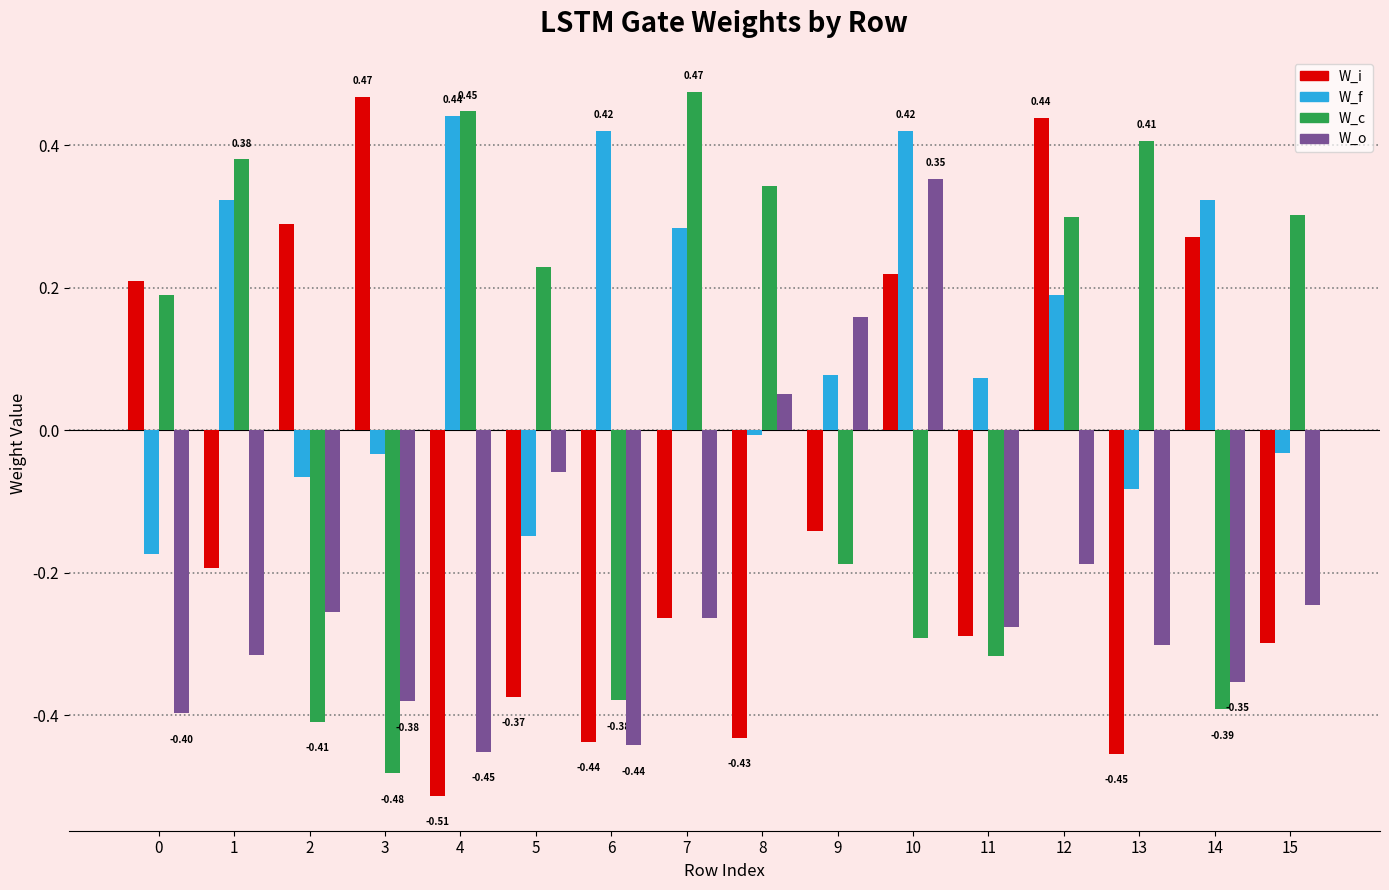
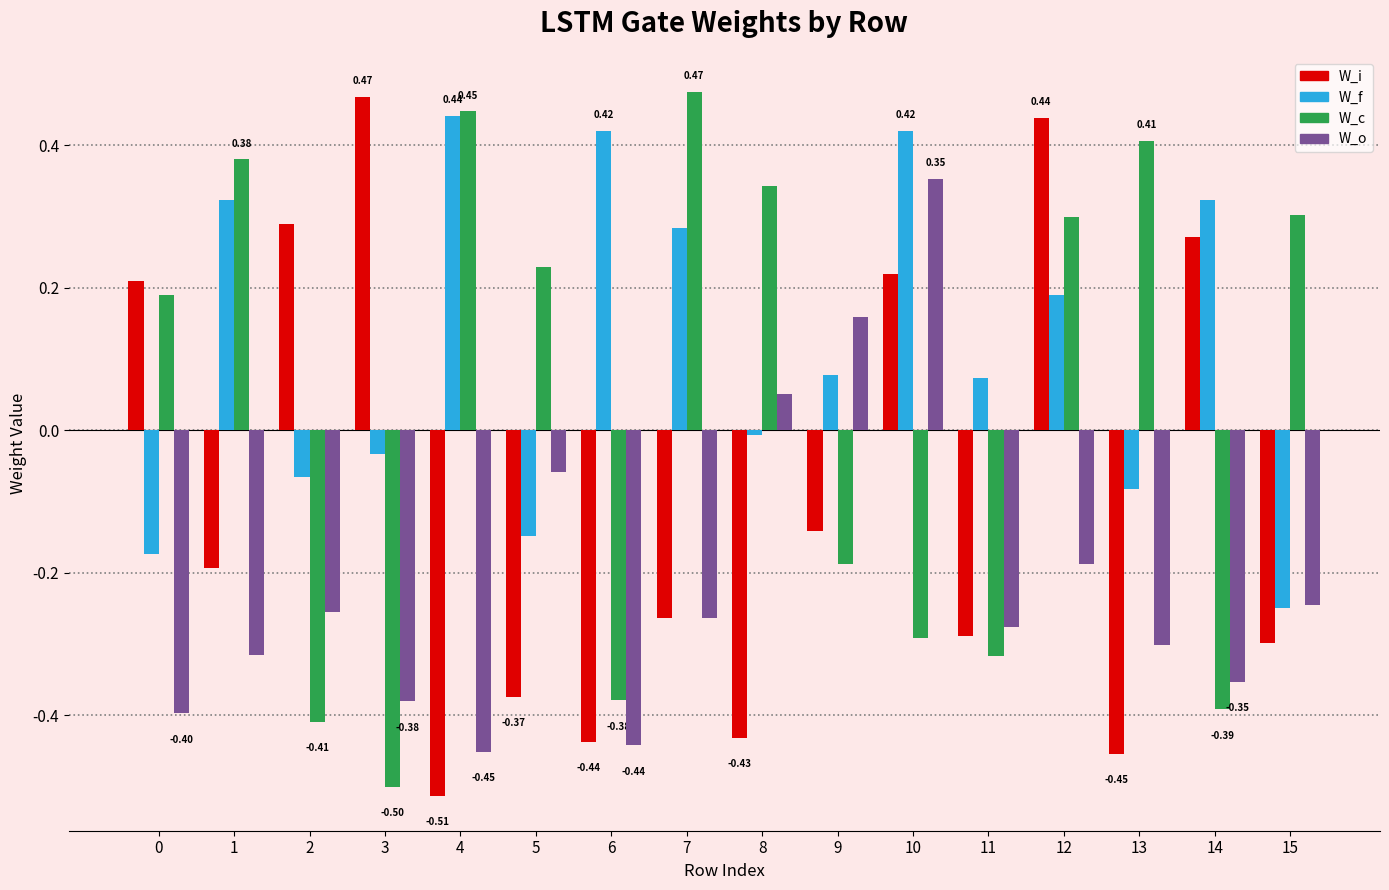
  {
    "W_i": {
      "3": 0.47,
      "4": -0.51,
      "5": -0.37,
      "6": -0.44,
      "8": -0.43,
      "12": 0.44,
      "13": -0.45
    },
    "W_f": {
      "0": -0.17,
      "1": 0.32,
      "2": -0.07,
      "3": -0.03,
      "5": -0.15,
      "7": 0.28,
      "8": -0.01,
      "9": 0.08,
      "11": 0.07,
      "12": 0.19,
      "13": -0.08,
      "14": 0.32,
-     "15": -0.03
+     "15": -0.25
    },
    "W_c": {
      "1": 0.38,
      "2": -0.41,
-     "3": -0.48,
+     "3": -0.50,
      "4": 0.45,
      "6": -0.38,
      "7": 0.47,
      "13": 0.41,
      "14": -0.39
    },
    "W_o": {
      "0": -0.40,
      "3": -0.38,
      "4": -0.45,
      "6": -0.44,
      "10": 0.35,
      "14": -0.35
    }
  }
